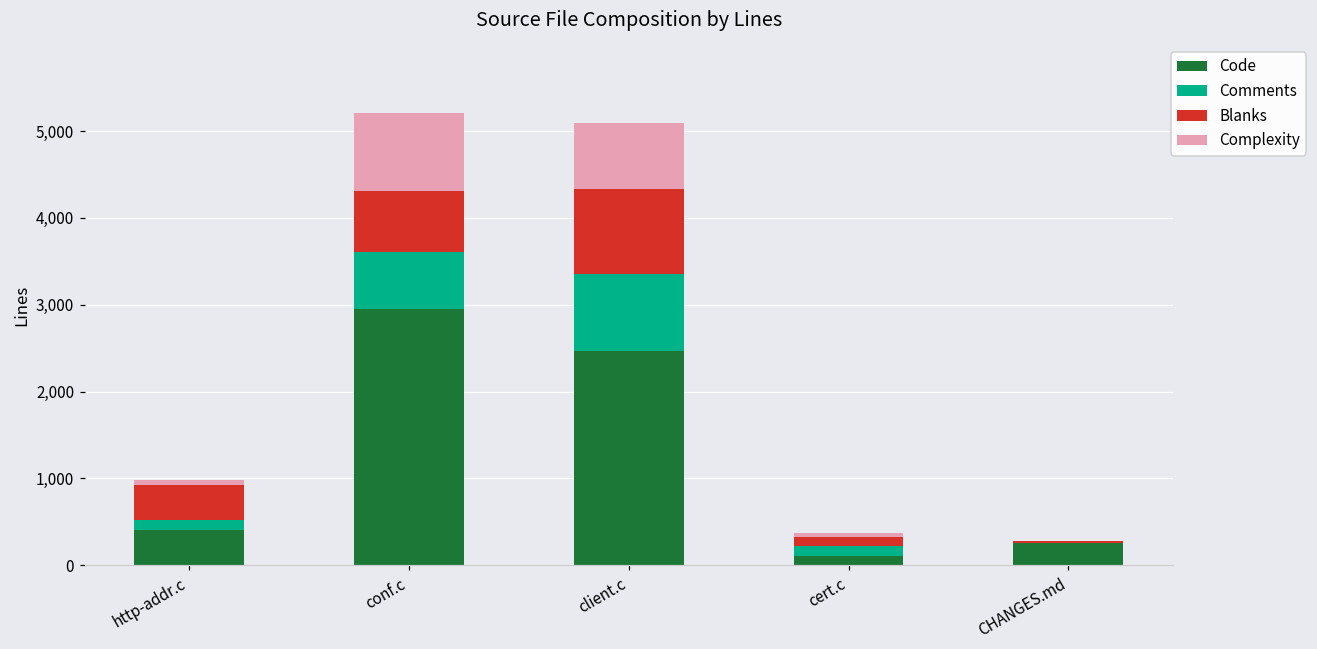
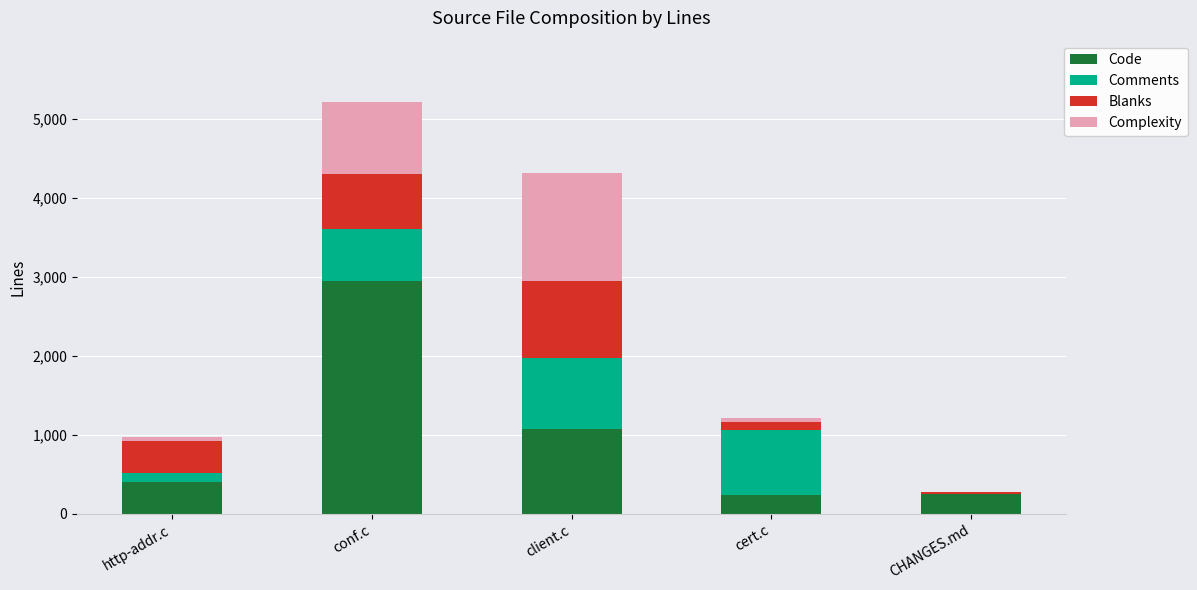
  {
    "Code": {
      "http-addr.c": "400",
      "conf.c": "3,000",
-     "client.c": "2,500",
-     "cert.c": "100",
+     "client.c": "1,100",
+     "cert.c": "200",
      "CHANGES.md": "300"
    },
    "Comments": {
      "http-addr.c": "100",
      "conf.c": "700",
      "client.c": "900",
-     "cert.c": "100",
+     "cert.c": "800",
      "CHANGES.md": "0"
    },
    "Blanks": {
      "http-addr.c": "400",
      "conf.c": "700",
      "client.c": "1,000",
      "cert.c": "100"
    },
    "Complexity": {
      "http-addr.c": "100",
      "conf.c": "900",
-     "client.c": "800",
+     "client.c": "1,400",
      "cert.c": "0",
      "CHANGES.md": "0"
    }
  }
